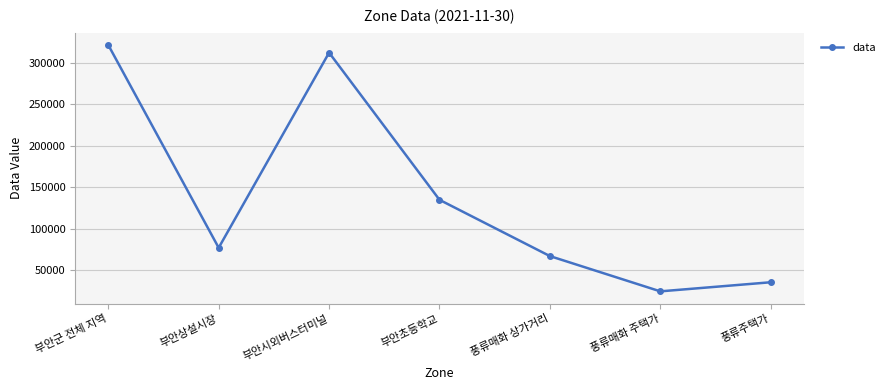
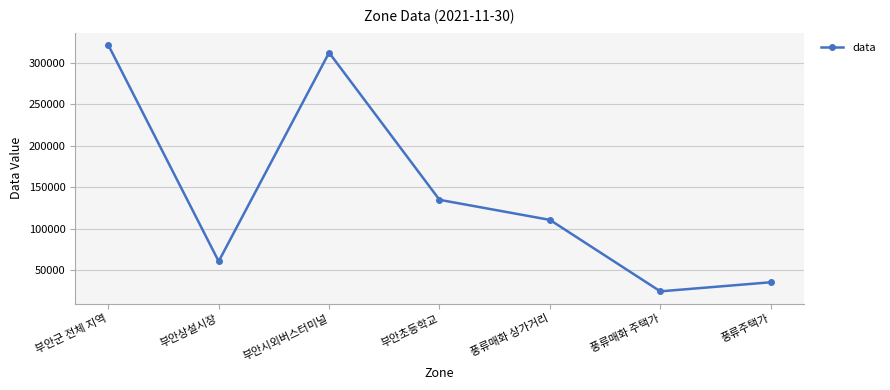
  {
    "부안군 전체 지역": 320000,
-   "부안상설시장": 80000,
+   "부안상설시장": 60000,
    "부안시외버스터미널": 310000,
    "부안초등학교": 130000,
-   "풍류매화 상가거리": 70000,
+   "풍류매화 상가거리": 110000,
    "풍류매화 주택가": 20000,
    "풍류주택가": 40000
  }
